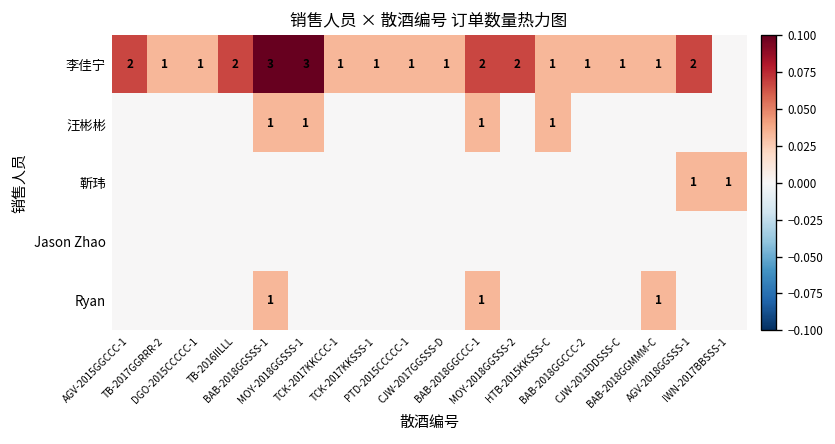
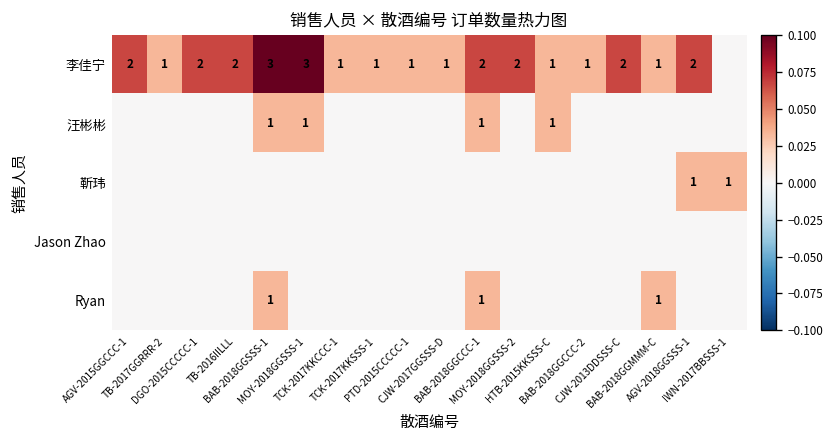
  {
    "李佳宁": {
      "AGV-2015GGCCC-1": 2,
      "TB-2017GGRRR-2": 1,
-     "DGO-2015CCCCC-1": 1,
+     "DGO-2015CCCCC-1": 2,
      "TB-2016IILLL": 2,
      "BAB-2018GGSSS-1": 3,
      "MOY-2018GGSSS-1": 3,
      "TCK-2017KKCCC-1": 1,
      "TCK-2017KKSSS-1": 1,
      "PTD-2015CCCCC-1": 1,
      "CJW-2017GGSSS-D": 1,
      "BAB-2018GGCCC-1": 2,
      "MOY-2018GGSSS-2": 2,
      "HTB-2015KKSSS-C": 1,
      "BAB-2018GGCCC-2": 1,
-     "CJW-2013DDSSS-C": 1,
+     "CJW-2013DDSSS-C": 2,
      "BAB-2018GGMMM-C": 1,
      "AGV-2018GGSSS-1": 2
    },
    "汪彬彬": {
      "BAB-2018GGSSS-1": 1,
      "MOY-2018GGSSS-1": 1,
      "BAB-2018GGCCC-1": 1,
      "HTB-2015KKSSS-C": 1
    },
    "靳玮": {
      "AGV-2018GGSSS-1": 1,
      "IWN-2017BBSSS-1": 1
    },
    "Ryan": {
      "BAB-2018GGSSS-1": 1,
      "BAB-2018GGCCC-1": 1,
      "BAB-2018GGMMM-C": 1
    }
  }
